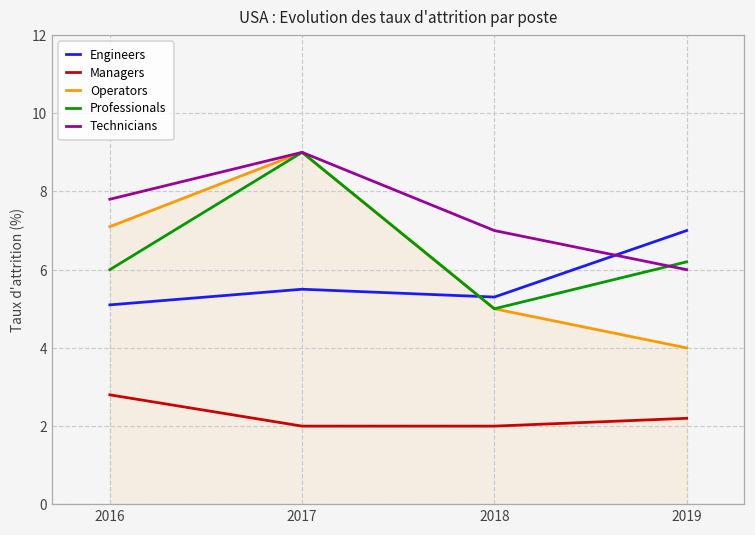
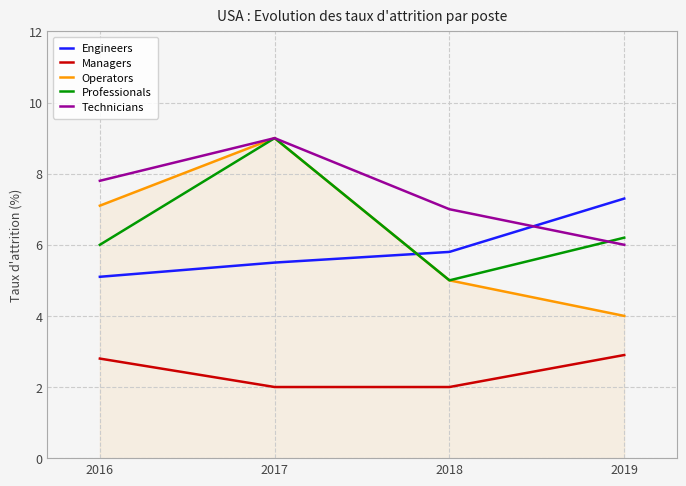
  {
    "Engineers": {
      "2016": 5.1,
      "2017": 5.5,
-     "2018": 5.3,
-     "2019": 7.0
+     "2018": 5.8,
+     "2019": 7.3
    },
    "Managers": {
      "2016": 2.8,
      "2017": 2.0,
      "2018": 2.0,
-     "2019": 2.2
+     "2019": 2.9
    },
    "Operators": {
      "2016": 7.1,
      "2019": 4.0
    },
    "Professionals": {
      "2016": 6.0,
      "2019": 6.2
    },
    "Technicians": {
      "2016": 7.8,
      "2018": 7.0,
      "2019": 6.0
    }
  }
